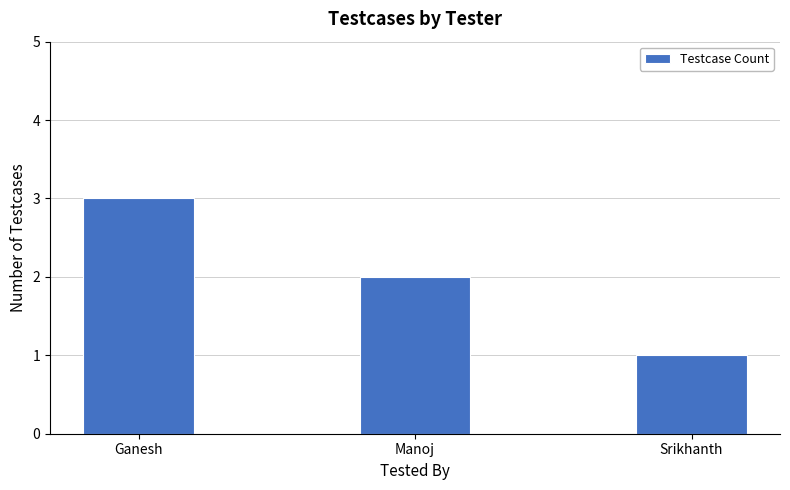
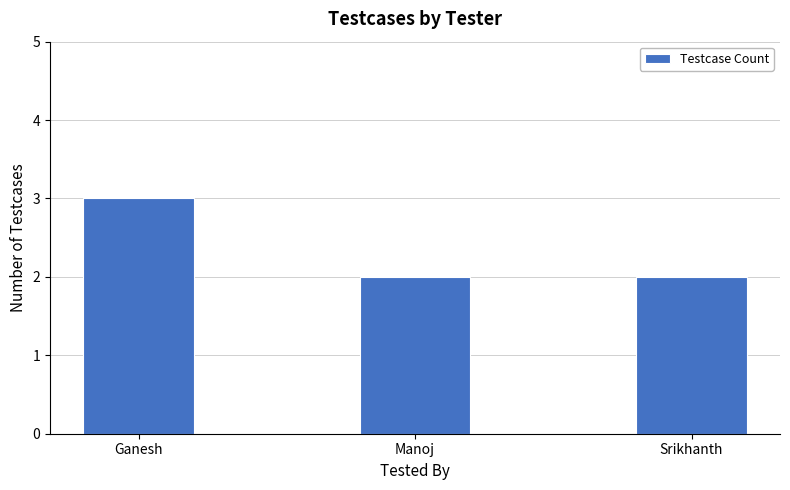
  {
    "Ganesh": 3,
    "Manoj": 2,
-   "Srikhanth": 1
+   "Srikhanth": 2
  }
